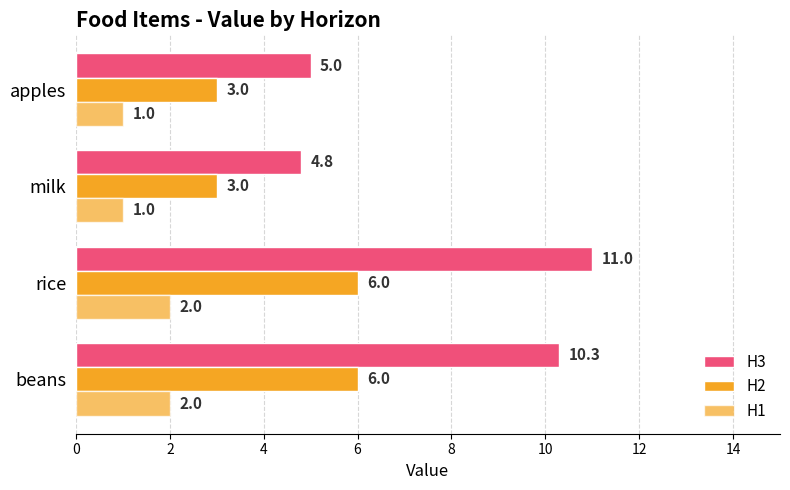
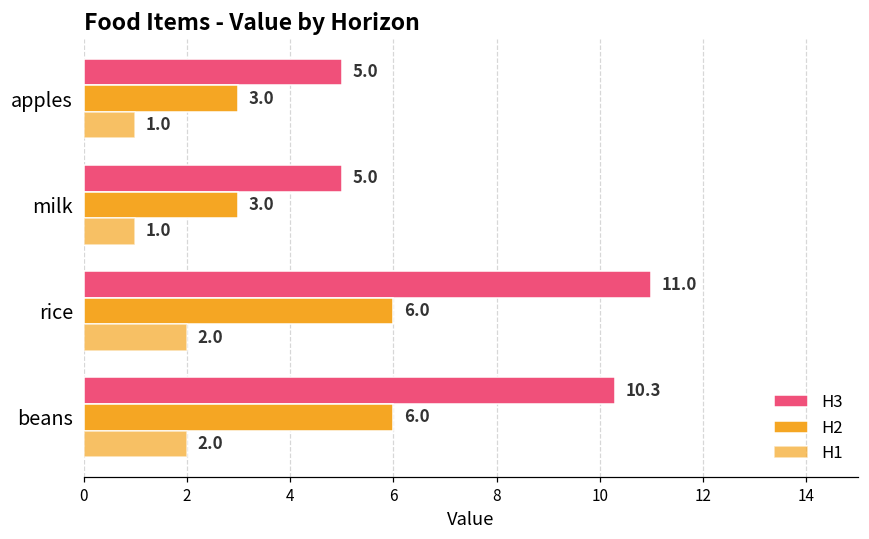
  {
    "H3": {
      "apples": 5.0,
-     "milk": 4.8,
+     "milk": 5.0,
      "rice": 11.0,
      "beans": 10.3
    }
  }
